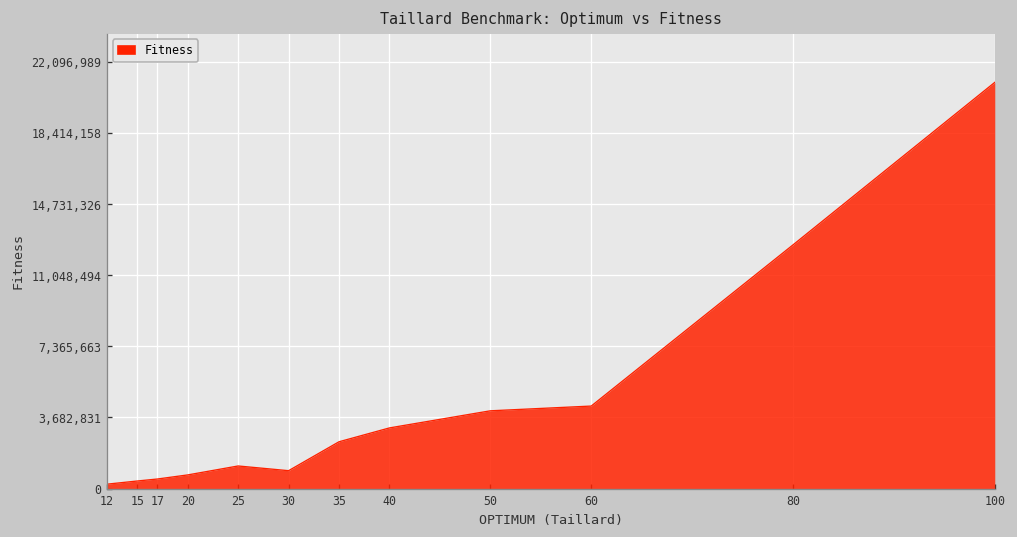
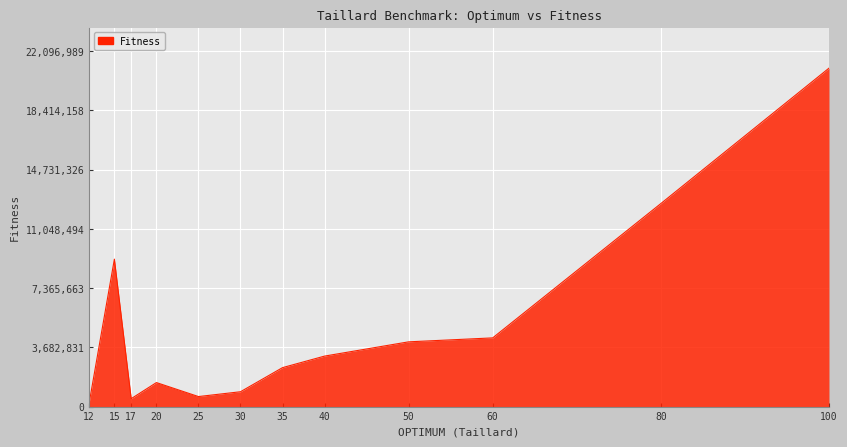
  {
    "12": "200,000",
-   "15": "400,000",
+   "15": "9,200,000",
    "17": "500,000",
-   "20": "700,000",
-   "25": "1,200,000",
+   "20": "1,500,000",
+   "25": "600,000",
    "30": "900,000",
    "35": "2,400,000",
    "40": "3,100,000",
    "50": "4,000,000",
    "60": "4,300,000",
    "80": "12,600,000",
    "100": "21,000,000"
  }
